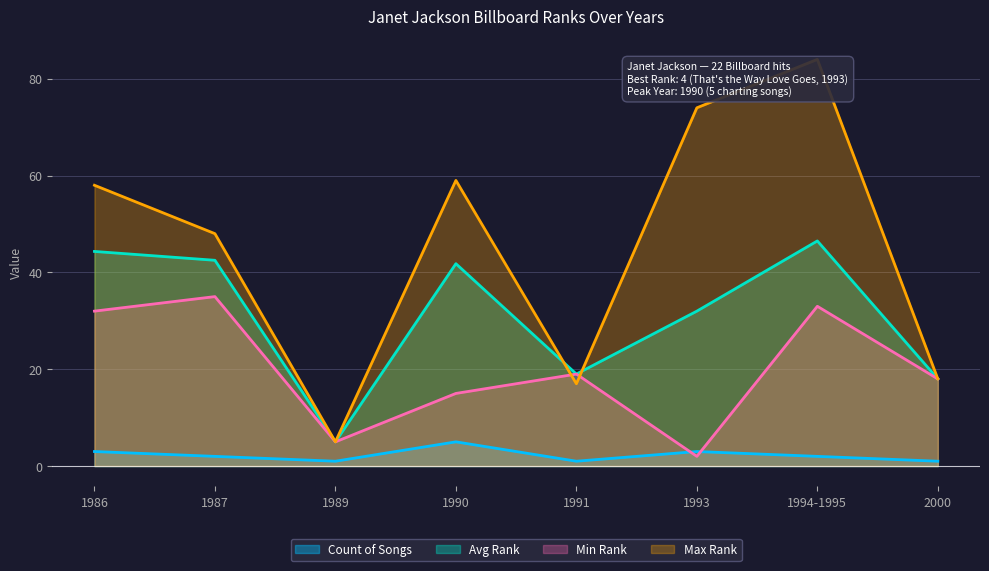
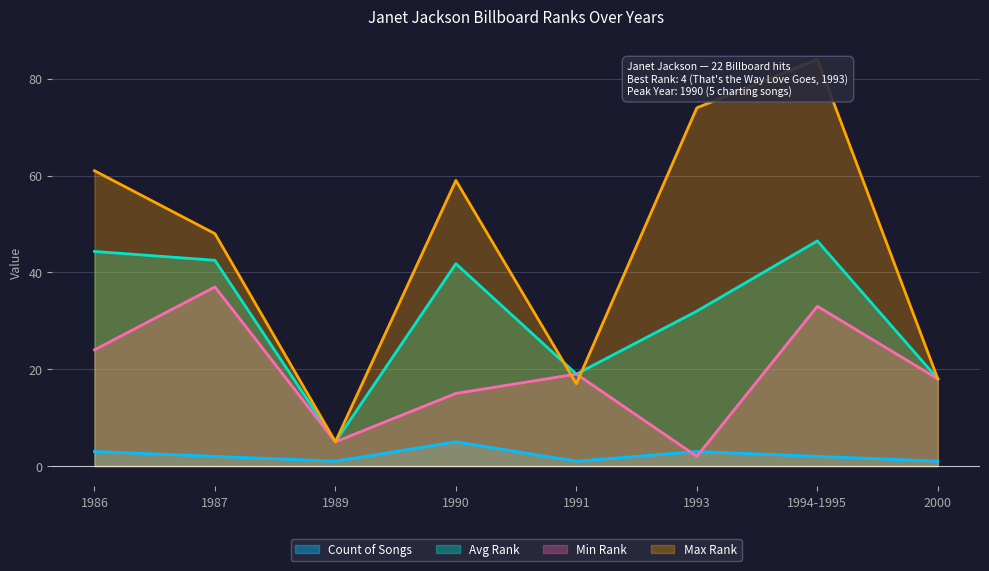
  {
    "Min Rank": {
-     "1986": 32,
-     "1987": 35,
+     "1986": 24,
+     "1987": 37,
      "1990": 15,
      "1993": 2,
      "1994-1995": 33
    },
    "Max Rank": {
-     "1986": 58,
+     "1986": 61,
      "1987": 48,
      "1990": 59,
      "1991": 17,
      "1993": 74
    }
  }
